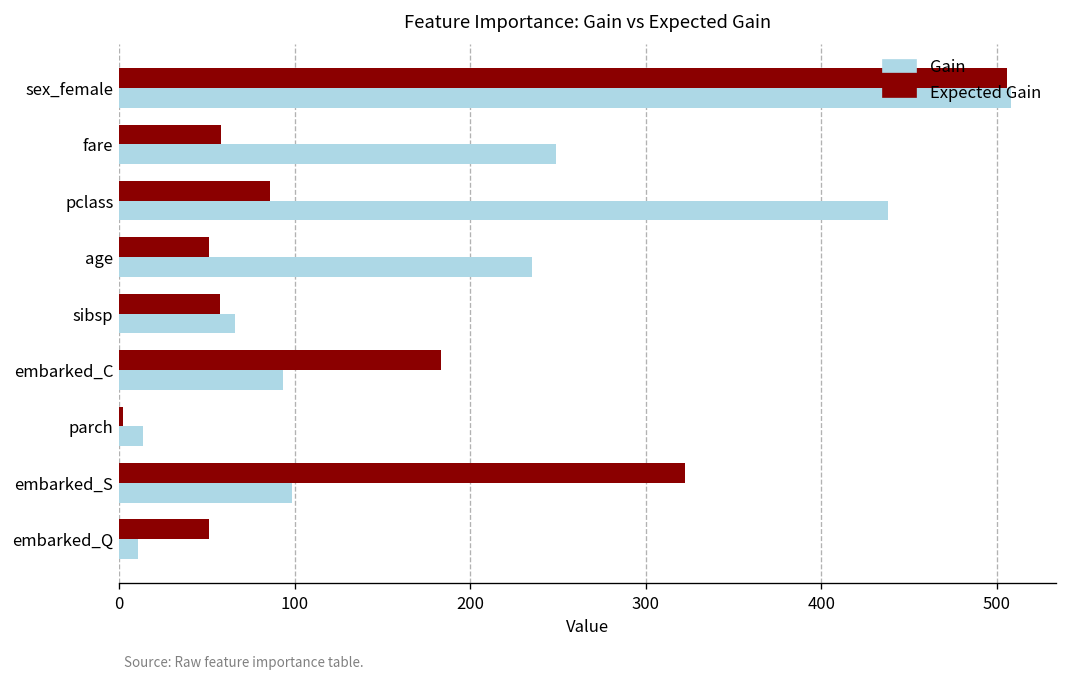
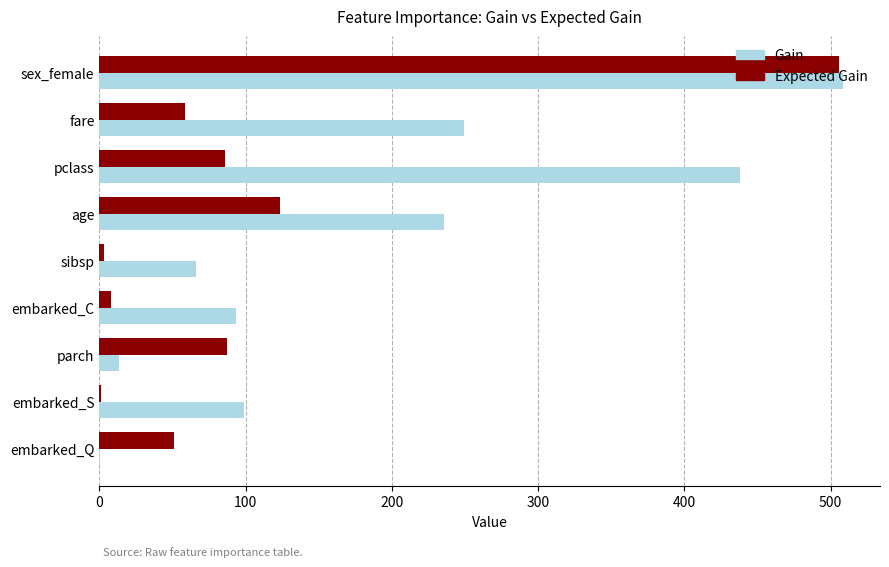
  {
    "Gain": {
      "sex_female": 508,
      "fare": 249,
      "pclass": 438,
      "age": 235,
      "sibsp": 66,
      "embarked_C": 93,
      "parch": 13,
      "embarked_S": 99,
-     "embarked_Q": 11
+     "embarked_Q": 0
    },
    "Expected Gain": {
      "sex_female": 506,
      "fare": 58,
      "pclass": 86,
-     "age": 51,
-     "sibsp": 57,
-     "embarked_C": 184,
-     "parch": 2,
-     "embarked_S": 322,
+     "age": 124,
+     "sibsp": 3,
+     "embarked_C": 8,
+     "parch": 87,
+     "embarked_S": 1,
      "embarked_Q": 51
    }
  }
